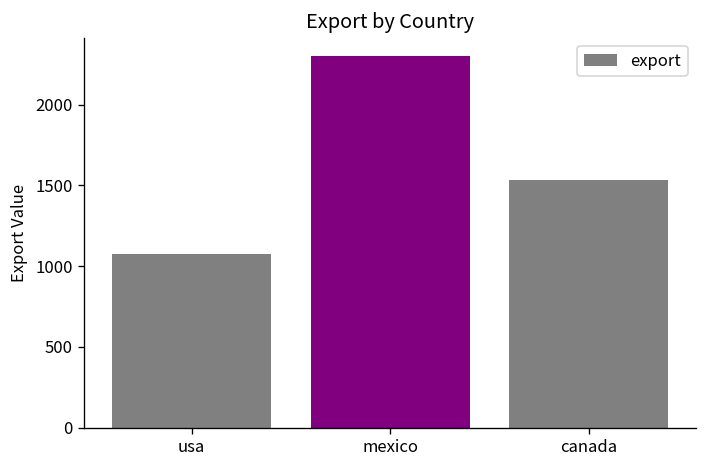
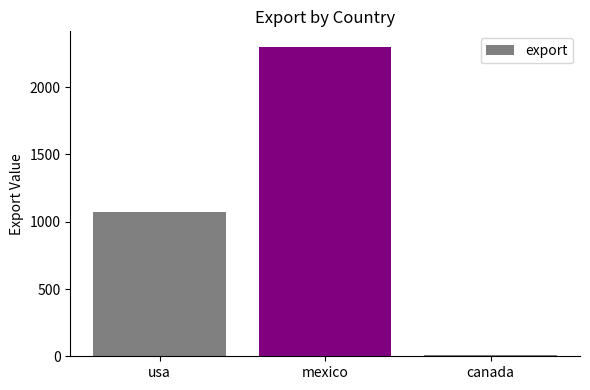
  {
    "usa": 1070,
    "mexico": 2300,
-   "canada": 1530
+   "canada": 10
  }
